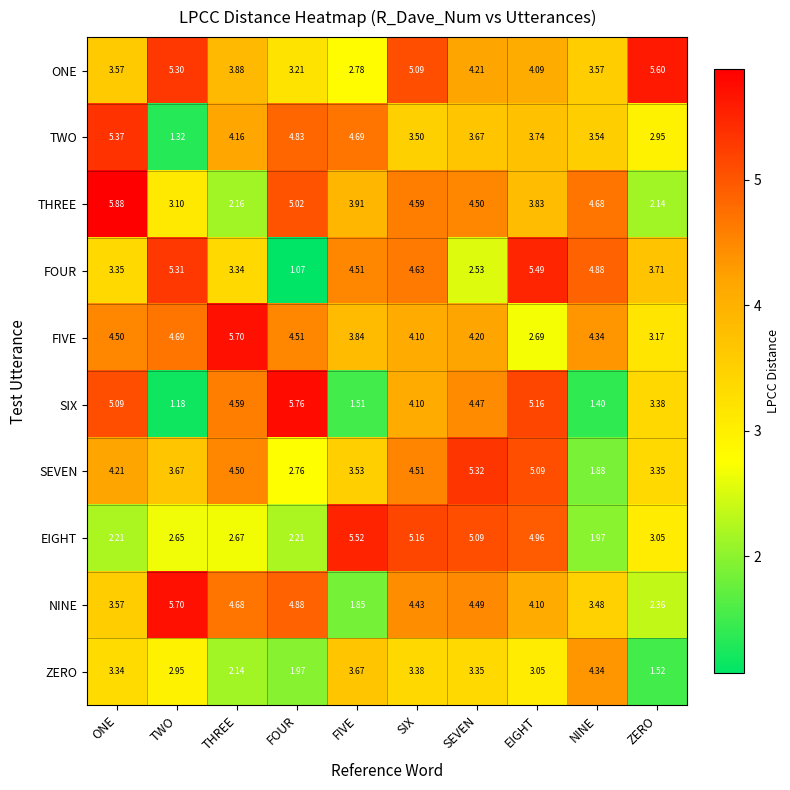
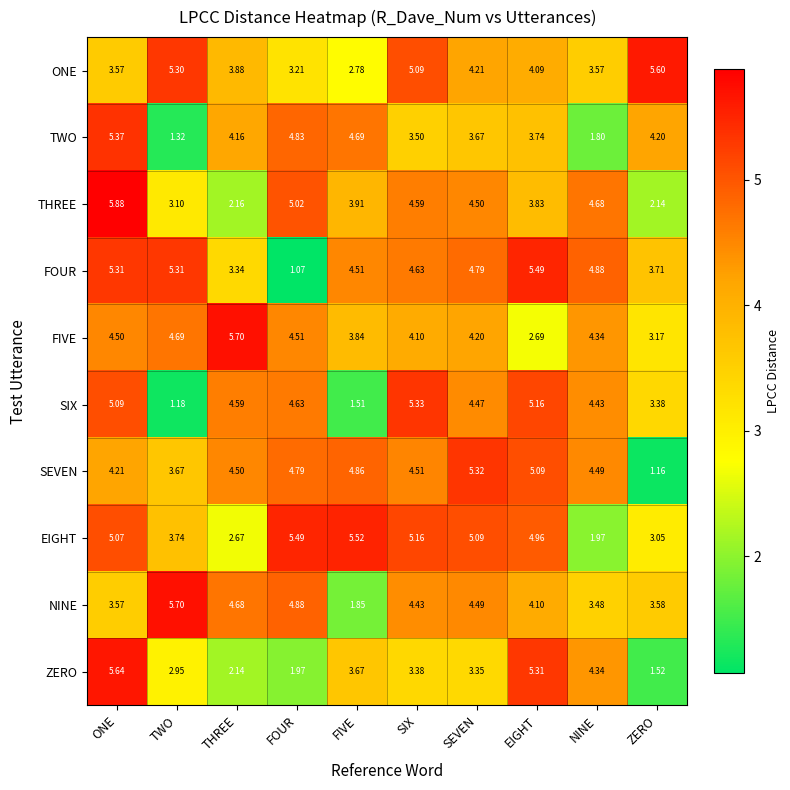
  {
    "ONE": {
      "ONE": 3.57,
      "TWO": 5.30,
      "THREE": 3.88,
      "FOUR": 3.21,
      "FIVE": 2.78,
      "SIX": 5.09,
      "SEVEN": 4.21,
      "EIGHT": 4.09,
      "NINE": 3.57,
      "ZERO": 5.60
    },
    "TWO": {
      "ONE": 5.37,
      "TWO": 1.32,
      "THREE": 4.16,
      "FOUR": 4.83,
      "FIVE": 4.69,
      "SIX": 3.50,
      "SEVEN": 3.67,
      "EIGHT": 3.74,
-     "NINE": 3.54,
-     "ZERO": 2.95
+     "NINE": 1.80,
+     "ZERO": 4.20
    },
    "THREE": {
      "ONE": 5.88,
      "TWO": 3.10,
      "THREE": 2.16,
      "FOUR": 5.02,
      "FIVE": 3.91,
      "SIX": 4.59,
      "SEVEN": 4.50,
      "EIGHT": 3.83,
      "NINE": 4.68,
      "ZERO": 2.14
    },
    "FOUR": {
-     "ONE": 3.35,
+     "ONE": 5.31,
      "TWO": 5.31,
      "THREE": 3.34,
      "FOUR": 1.07,
      "FIVE": 4.51,
      "SIX": 4.63,
-     "SEVEN": 2.53,
+     "SEVEN": 4.79,
      "EIGHT": 5.49,
      "NINE": 4.88,
      "ZERO": 3.71
    },
    "FIVE": {
      "ONE": 4.50,
      "TWO": 4.69,
      "THREE": 5.70,
      "FOUR": 4.51,
      "FIVE": 3.84,
      "SIX": 4.10,
      "SEVEN": 4.20,
      "EIGHT": 2.69,
      "NINE": 4.34,
      "ZERO": 3.17
    },
    "SIX": {
      "ONE": 5.09,
      "TWO": 1.18,
      "THREE": 4.59,
-     "FOUR": 5.76,
+     "FOUR": 4.63,
      "FIVE": 1.51,
-     "SIX": 4.10,
+     "SIX": 5.33,
      "SEVEN": 4.47,
      "EIGHT": 5.16,
-     "NINE": 1.40,
+     "NINE": 4.43,
      "ZERO": 3.38
    },
    "SEVEN": {
      "ONE": 4.21,
      "TWO": 3.67,
      "THREE": 4.50,
-     "FOUR": 2.76,
-     "FIVE": 3.53,
+     "FOUR": 4.79,
+     "FIVE": 4.86,
      "SIX": 4.51,
      "SEVEN": 5.32,
      "EIGHT": 5.09,
-     "NINE": 1.88,
-     "ZERO": 3.35
+     "NINE": 4.49,
+     "ZERO": 1.16
    },
    "EIGHT": {
-     "ONE": 2.21,
-     "TWO": 2.65,
+     "ONE": 5.07,
+     "TWO": 3.74,
      "THREE": 2.67,
-     "FOUR": 2.21,
+     "FOUR": 5.49,
      "FIVE": 5.52,
      "SIX": 5.16,
      "SEVEN": 5.09,
      "EIGHT": 4.96,
      "NINE": 1.97,
      "ZERO": 3.05
    },
    "NINE": {
      "ONE": 3.57,
      "TWO": 5.70,
      "THREE": 4.68,
      "FOUR": 4.88,
      "FIVE": 1.85,
      "SIX": 4.43,
      "SEVEN": 4.49,
      "EIGHT": 4.10,
      "NINE": 3.48,
-     "ZERO": 2.36
+     "ZERO": 3.58
    },
    "ZERO": {
-     "ONE": 3.34,
+     "ONE": 5.64,
      "TWO": 2.95,
      "THREE": 2.14,
      "FOUR": 1.97,
      "FIVE": 3.67,
      "SIX": 3.38,
      "SEVEN": 3.35,
-     "EIGHT": 3.05,
+     "EIGHT": 5.31,
      "NINE": 4.34,
      "ZERO": 1.52
    }
  }
